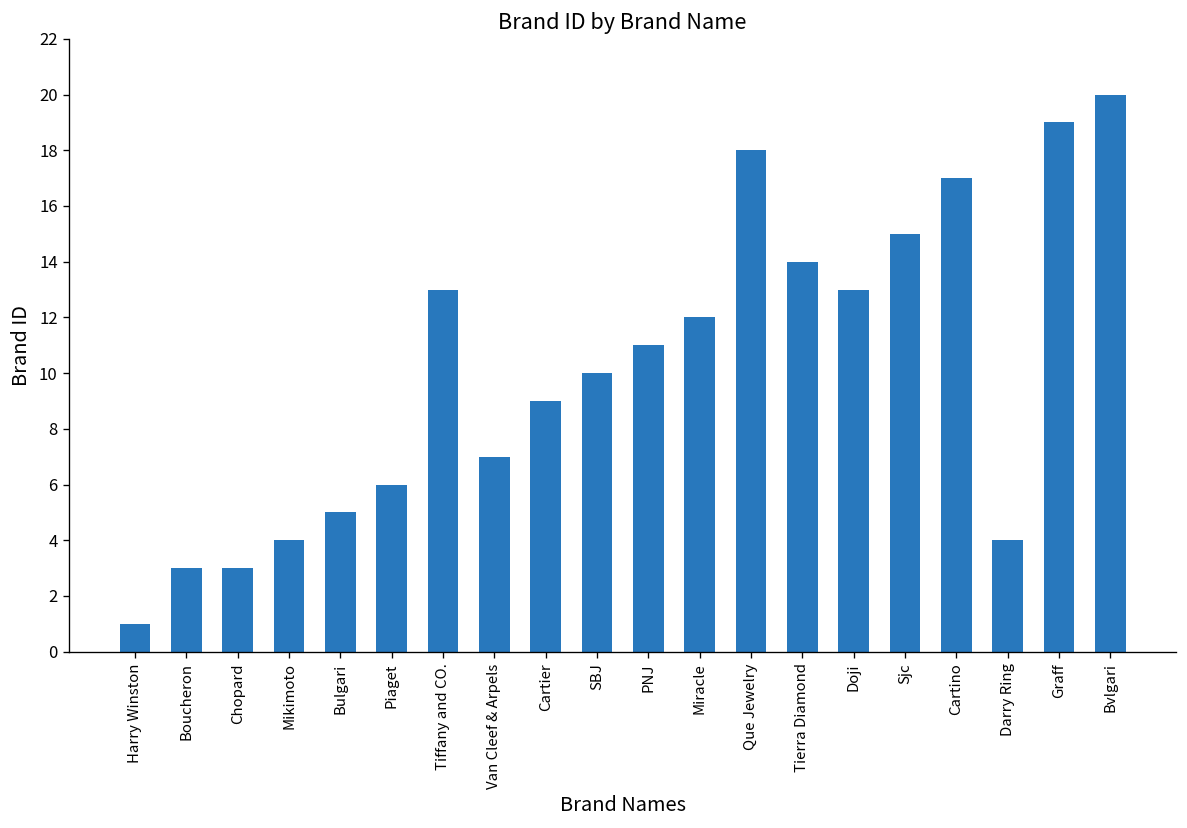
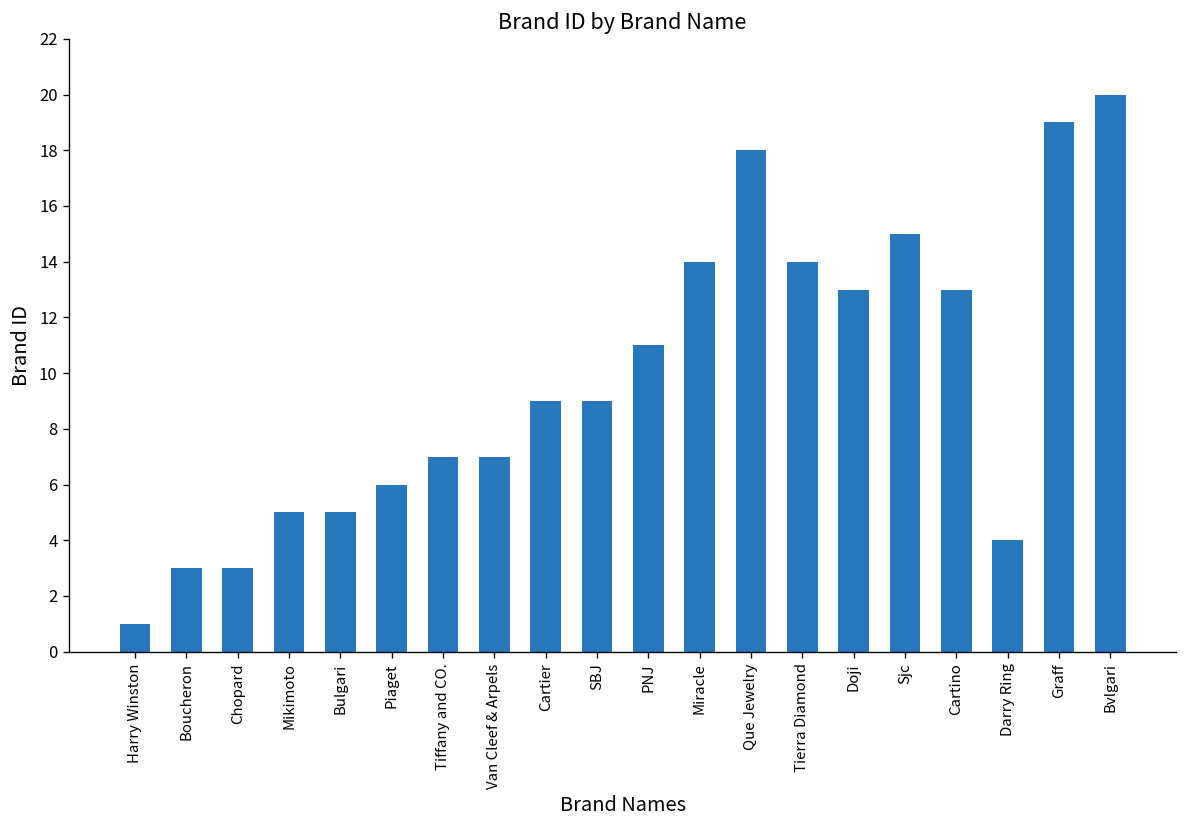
  {
    "Harry Winston": 1,
    "Boucheron": 3,
    "Chopard": 3,
-   "Mikimoto": 4,
+   "Mikimoto": 5,
    "Bulgari": 5,
    "Piaget": 6,
-   "Tiffany and CO.": 13,
+   "Tiffany and CO.": 7,
    "Van Cleef & Arpels": 7,
    "Cartier": 9,
-   "SBJ": 10,
+   "SBJ": 9,
    "PNJ": 11,
-   "Miracle": 12,
+   "Miracle": 14,
    "Que Jewelry": 18,
    "Tierra Diamond": 14,
    "Doji": 13,
    "Sjc": 15,
-   "Cartino": 17,
+   "Cartino": 13,
    "Darry Ring": 4,
    "Graff": 19,
    "Bvlgari": 20
  }
